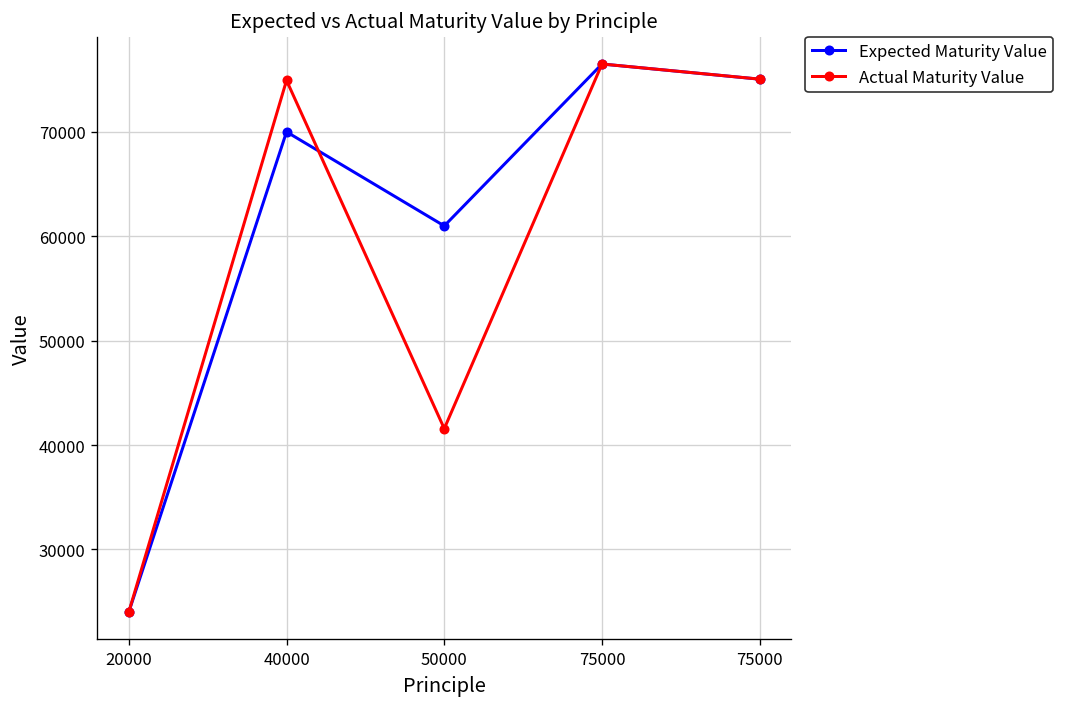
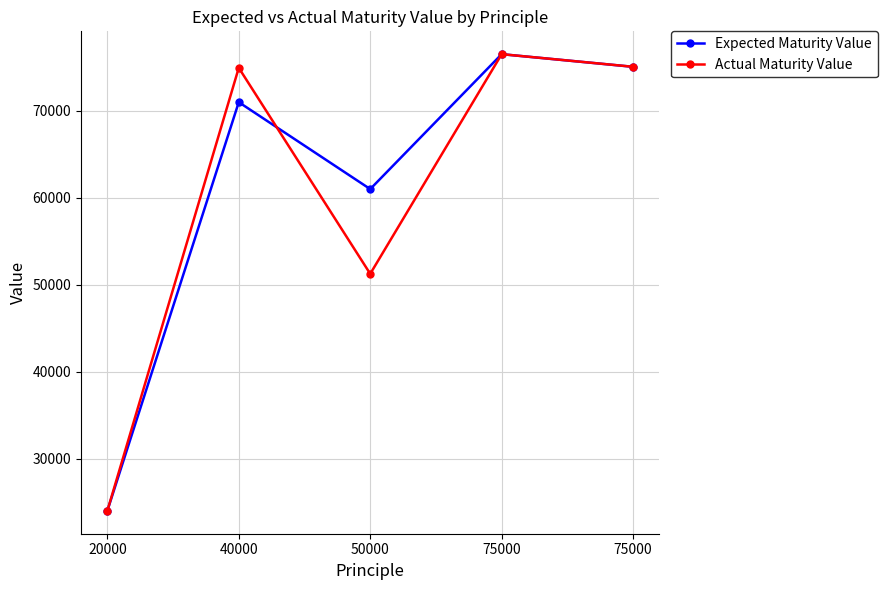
  {
    "Expected Maturity Value": {
-     "40000": 70000,
+     "40000": 71000,
      "50000": 61000
    },
    "Actual Maturity Value": {
      "40000": 75000,
-     "50000": 42000
+     "50000": 51000
    }
  }
